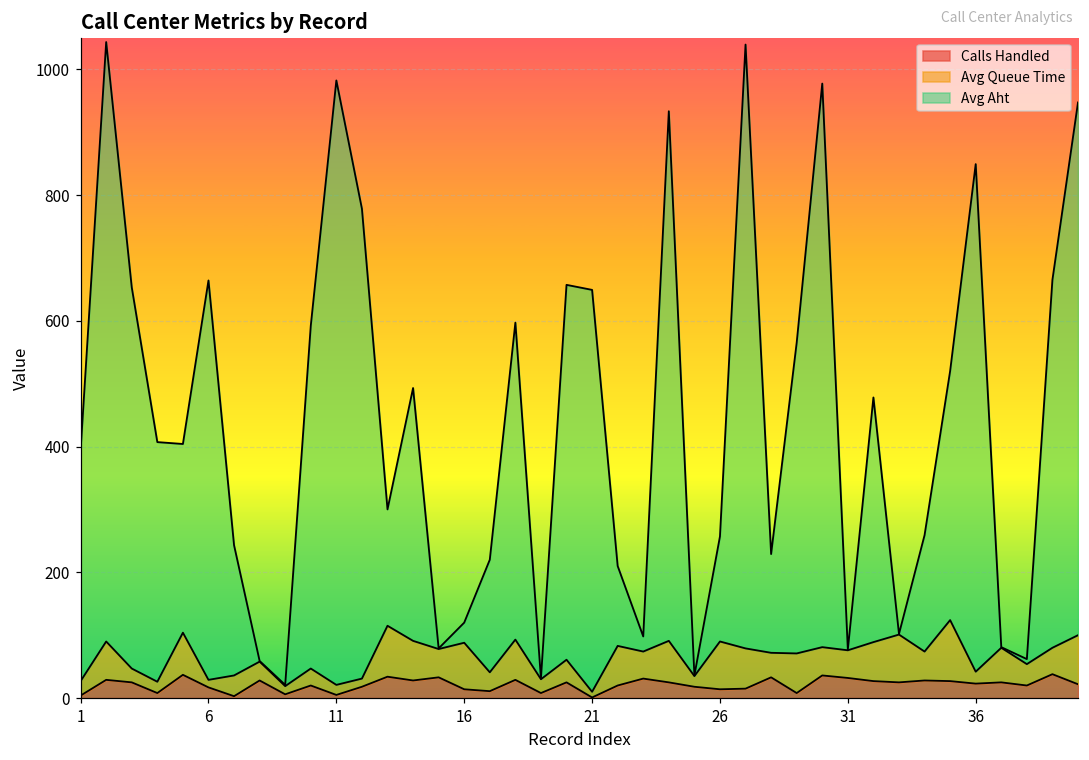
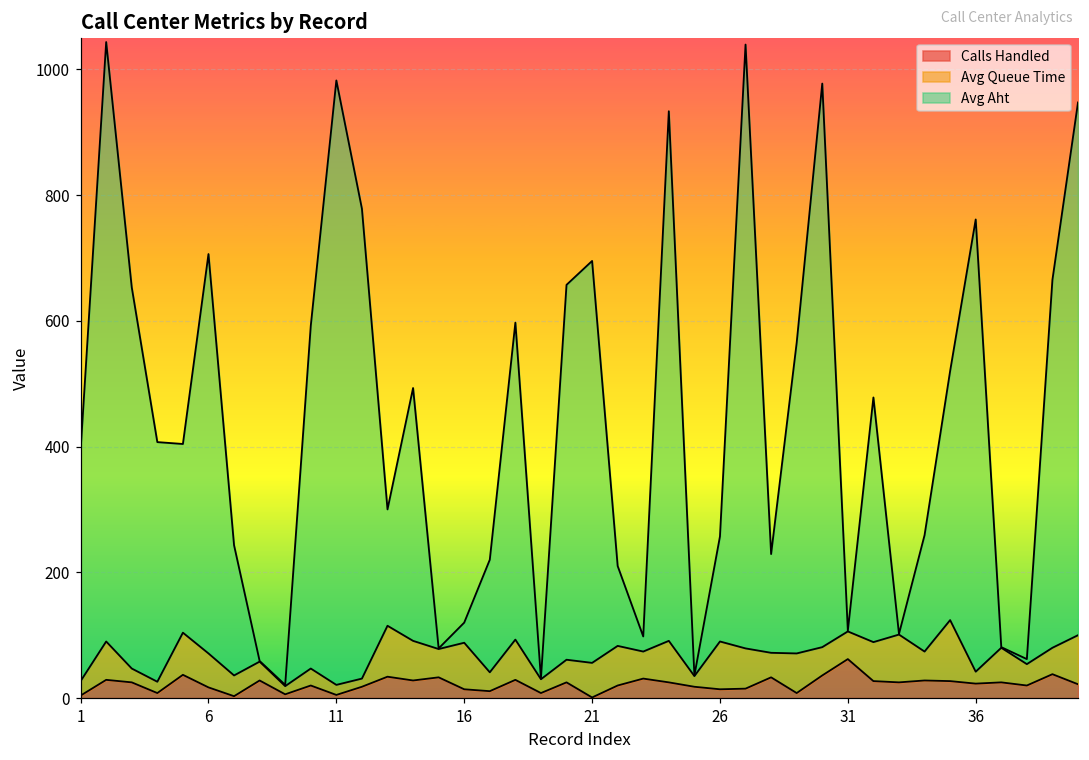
  {
    "Calls Handled": {
      "1": 0,
      "6": 20,
      "11": 10,
      "16": 10,
      "21": 0,
      "26": 10,
-     "31": 30,
+     "31": 60,
      "36": 20
    },
    "Avg Queue Time": {
      "1": 20,
-     "6": 10,
+     "6": 50,
      "11": 20,
      "16": 70,
-     "21": 10,
+     "21": 60,
      "26": 80,
      "36": 20
    },
    "Avg Aht": {
      "1": 370,
      "6": 640,
      "11": 960,
      "16": 30,
      "21": 640,
      "26": 170,
-     "36": 810
+     "36": 720
    }
  }
